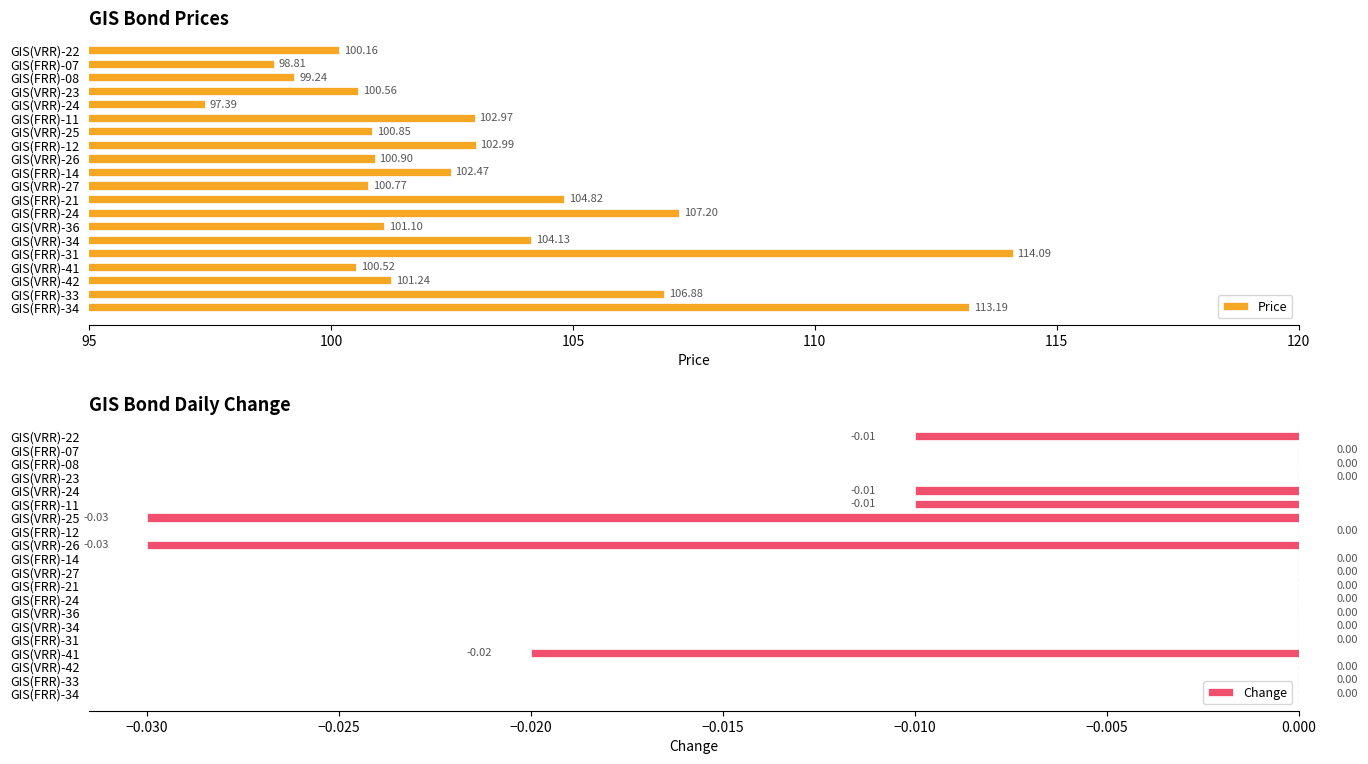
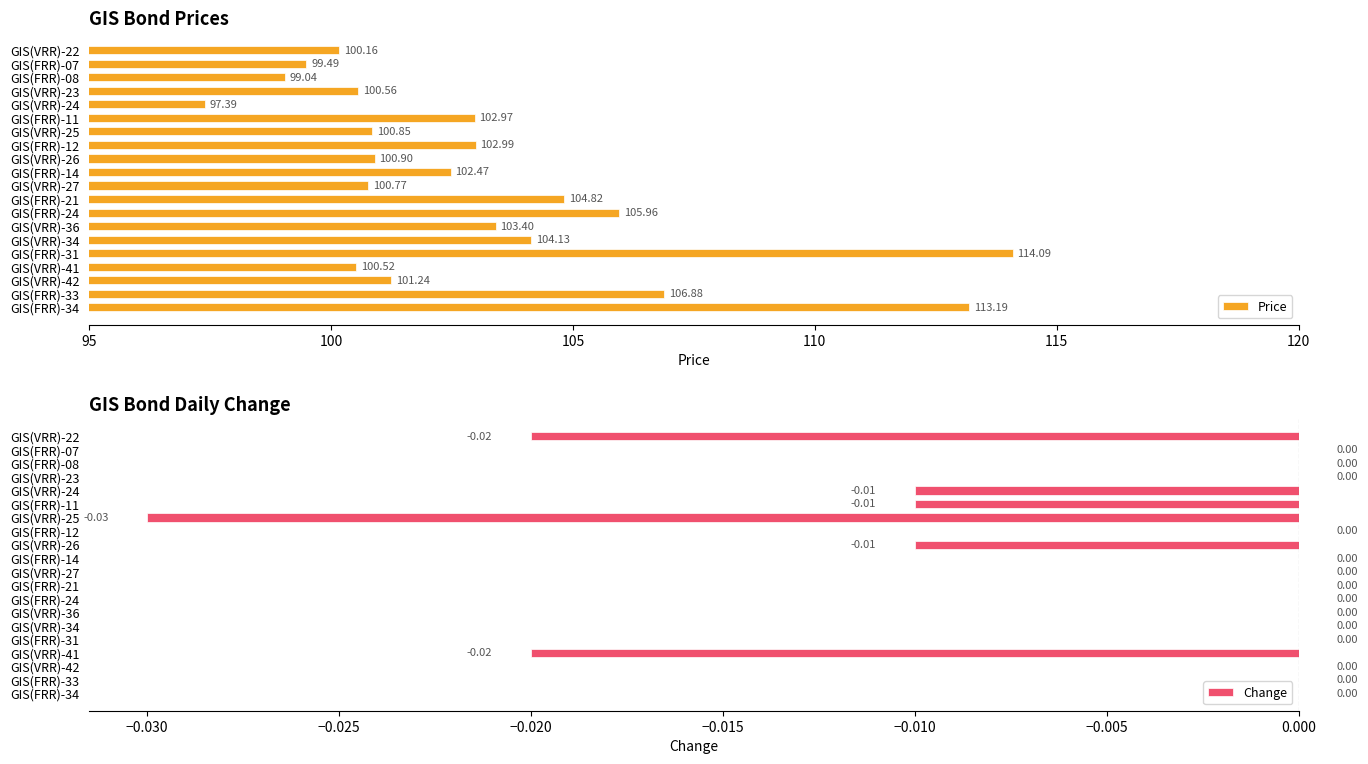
  {
    "GIS Bond Prices": {
      "GIS(VRR)-22": 100.16,
-     "GIS(FRR)-07": 98.81,
-     "GIS(FRR)-08": 99.24,
+     "GIS(FRR)-07": 99.49,
+     "GIS(FRR)-08": 99.04,
      "GIS(VRR)-23": 100.56,
      "GIS(VRR)-24": 97.39,
      "GIS(FRR)-11": 102.97,
      "GIS(VRR)-25": 100.85,
      "GIS(FRR)-12": 102.99,
      "GIS(VRR)-26": 100.90,
      "GIS(FRR)-14": 102.47,
      "GIS(VRR)-27": 100.77,
      "GIS(FRR)-21": 104.82,
-     "GIS(FRR)-24": 107.20,
-     "GIS(VRR)-36": 101.10,
+     "GIS(FRR)-24": 105.96,
+     "GIS(VRR)-36": 103.40,
      "GIS(VRR)-34": 104.13,
      "GIS(FRR)-31": 114.09,
      "GIS(VRR)-41": 100.52,
      "GIS(VRR)-42": 101.24,
      "GIS(FRR)-33": 106.88,
      "GIS(FRR)-34": 113.19
    },
    "GIS Bond Daily Change": {
-     "GIS(VRR)-22": -0.01,
-     "GIS(VRR)-26": -0.03
+     "GIS(VRR)-22": -0.02,
+     "GIS(VRR)-26": -0.01
    }
  }
